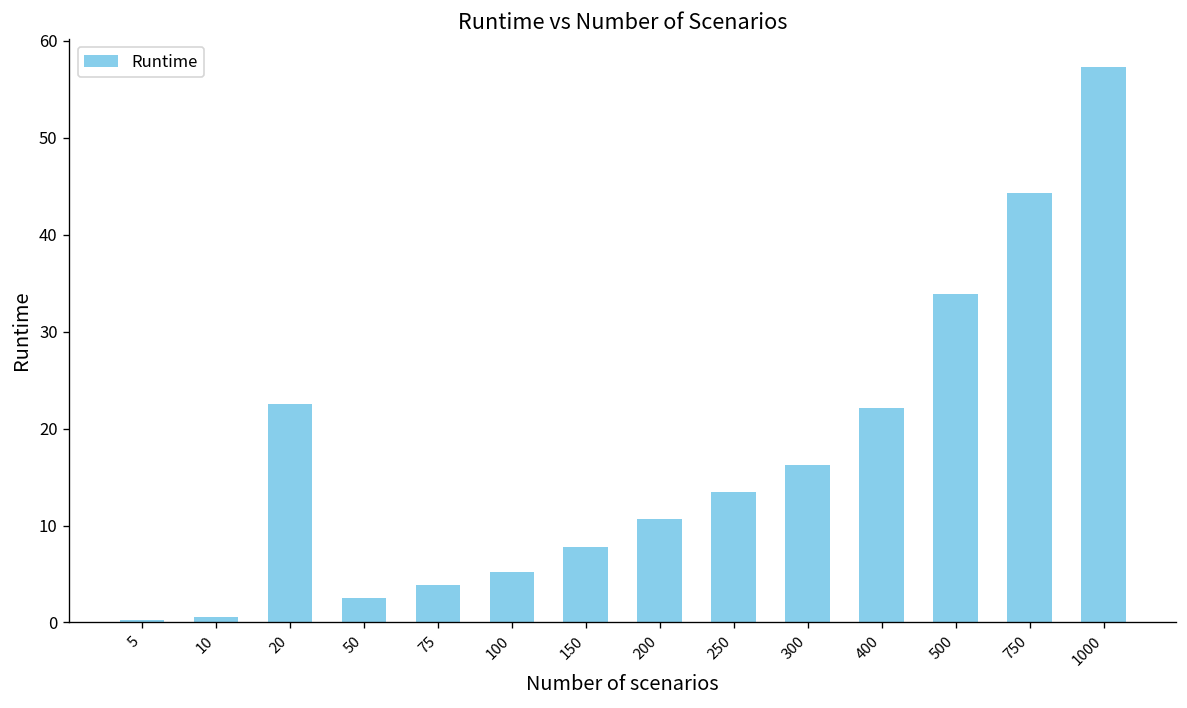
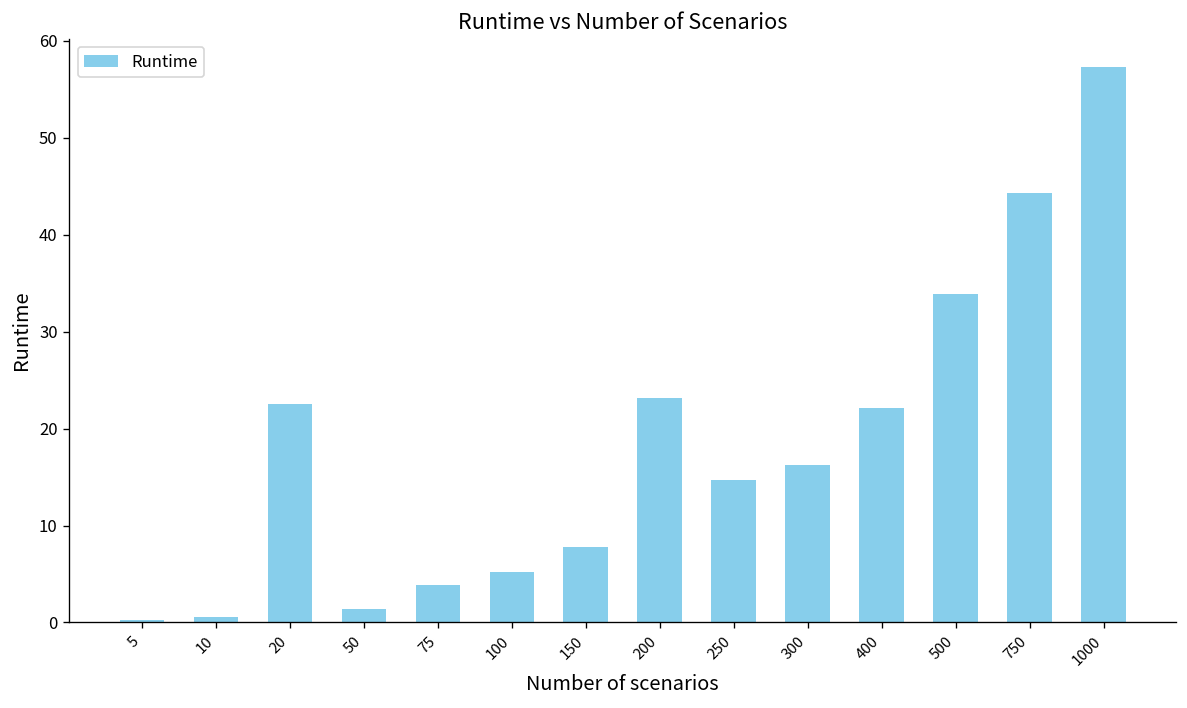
  {
    "10": 1,
    "20": 23,
-   "50": 3,
+   "50": 1,
    "75": 4,
    "100": 5,
    "150": 8,
-   "200": 11,
-   "250": 13,
+   "200": 23,
+   "250": 15,
    "300": 16,
    "400": 22,
    "500": 34,
    "750": 44,
    "1000": 57
  }
